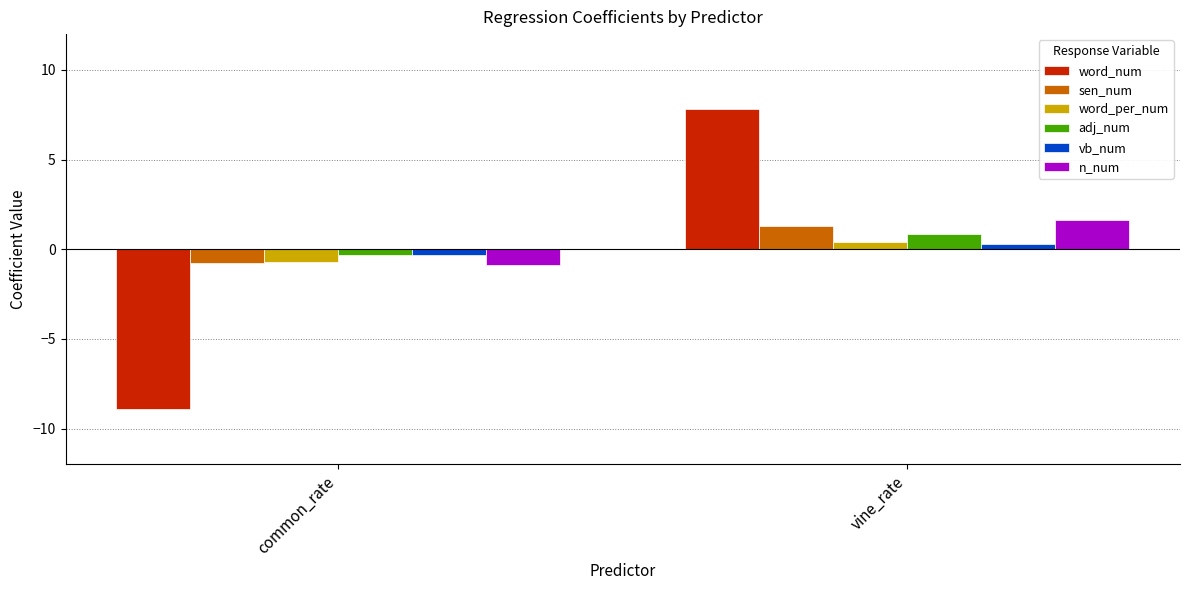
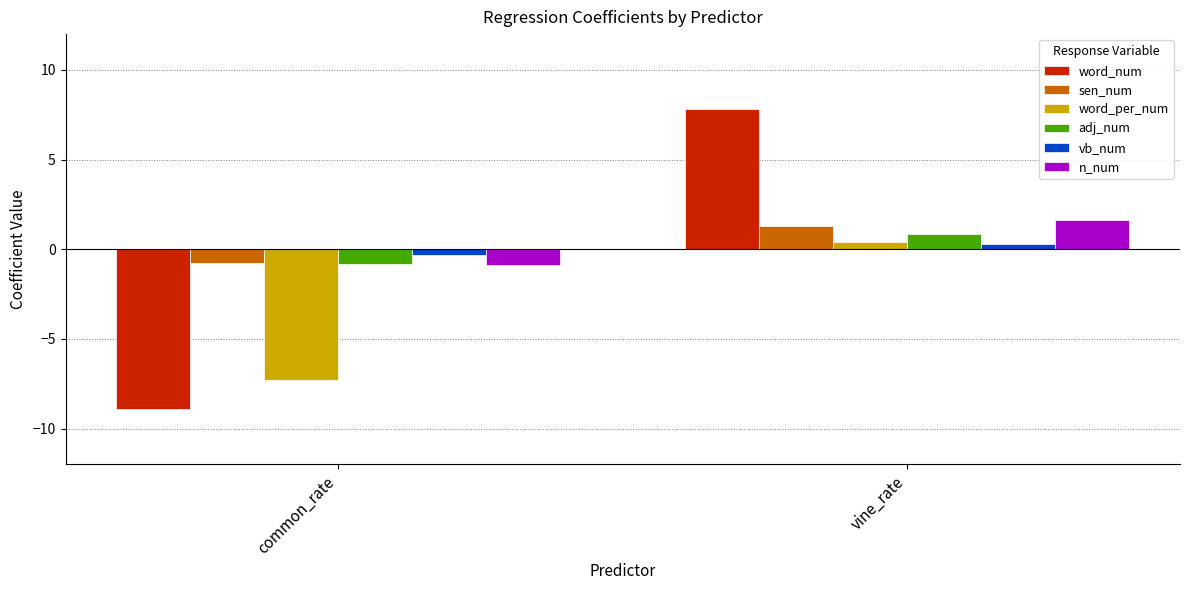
  {
    "word_num": {
      "common_rate": -8.9,
      "vine_rate": 7.8
    },
    "sen_num": {
      "common_rate": -0.7,
      "vine_rate": 1.3
    },
    "word_per_num": {
-     "common_rate": -0.7,
+     "common_rate": -7.3,
      "vine_rate": 0.4
    },
    "adj_num": {
-     "common_rate": -0.3,
+     "common_rate": -0.8,
      "vine_rate": 0.8
    },
    "vb_num": {
      "common_rate": -0.3,
      "vine_rate": 0.3
    },
    "n_num": {
      "common_rate": -0.9,
      "vine_rate": 1.6
    }
  }
